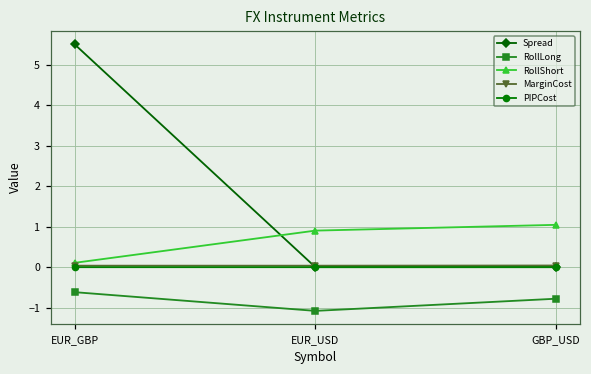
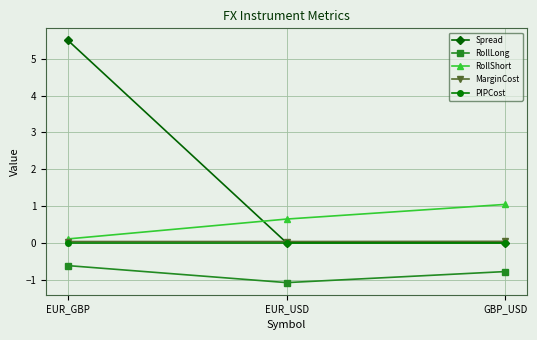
  {
    "RollShort": {
      "EUR_GBP": 0.1,
-     "EUR_USD": 0.9,
+     "EUR_USD": 0.6,
      "GBP_USD": 1.0
    }
  }
